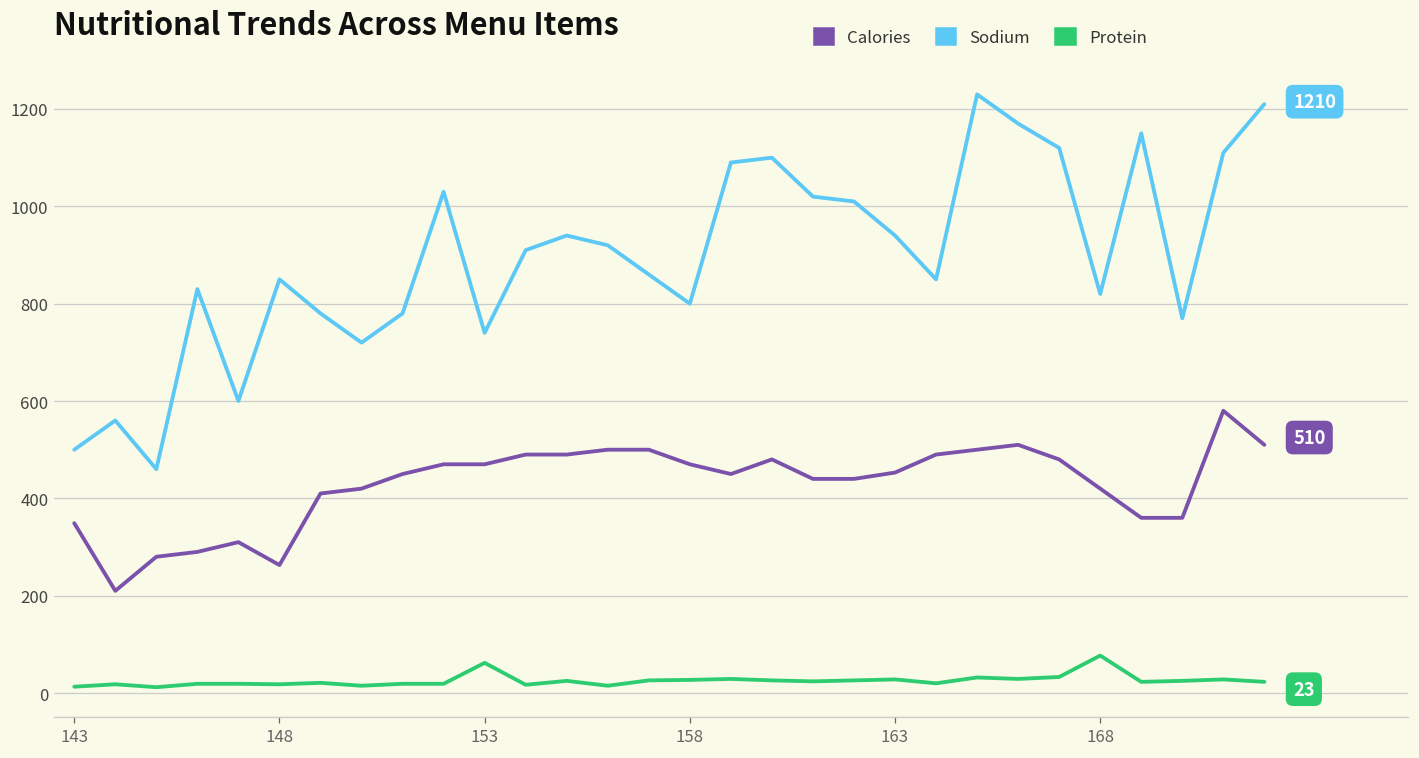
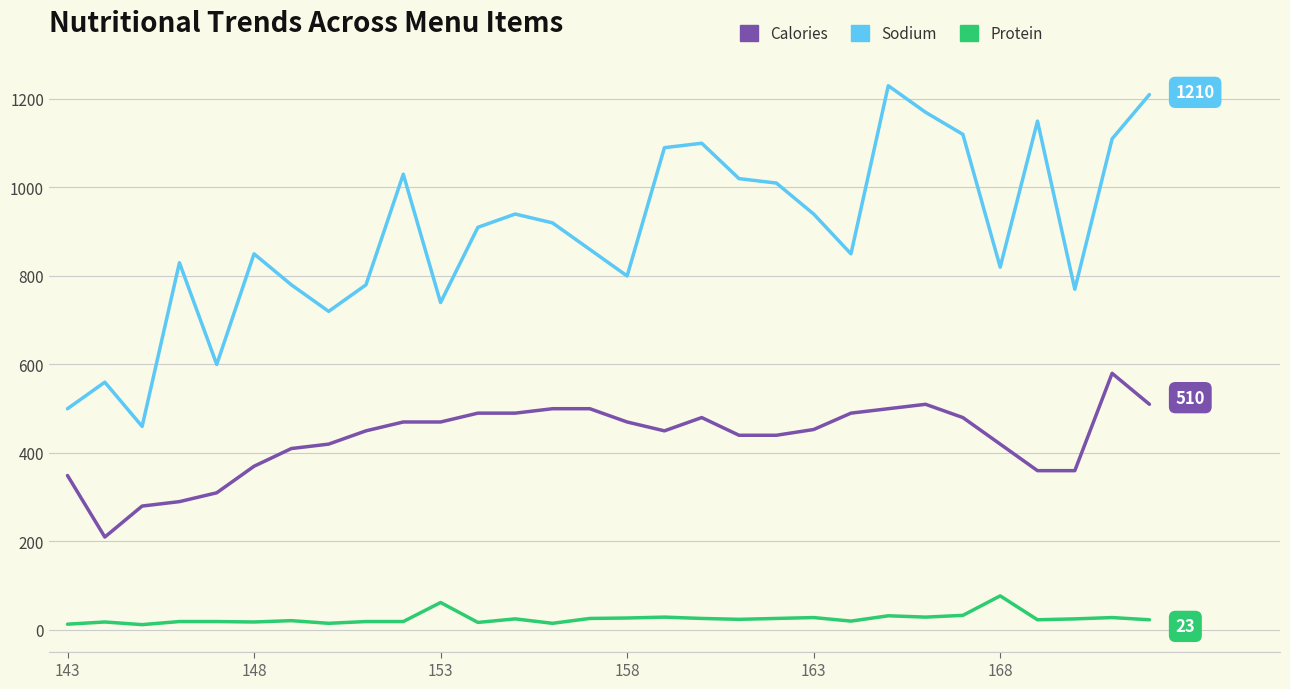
  {
    "Calories": {
      "143": 350,
-     "148": 260,
+     "148": 370,
      "153": 470,
      "158": 470,
      "163": 450,
      "168": 420
    },
    "Sodium": {
      "143": 500,
      "148": 850,
      "153": 740,
      "158": 800,
      "163": 940,
      "168": 820
    },
    "Protein": {
      "143": 10,
      "148": 20,
      "153": 60,
      "158": 30,
      "163": 30,
      "168": 80
    }
  }
